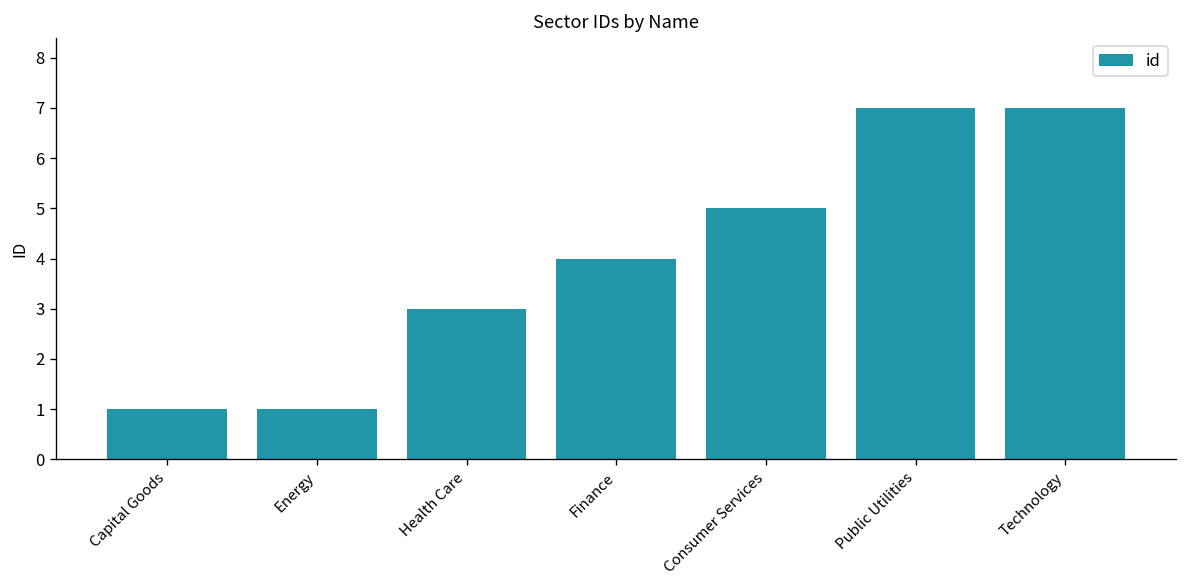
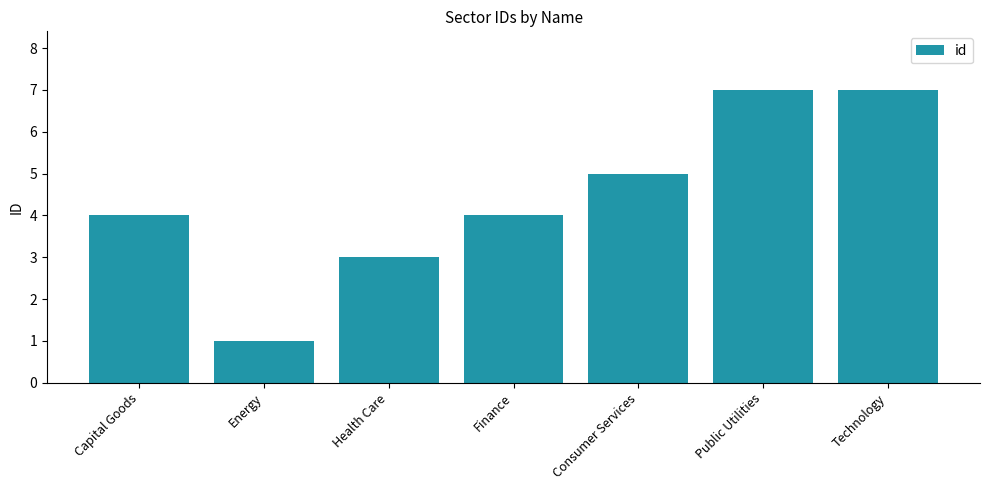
  {
-   "Capital Goods": 1,
+   "Capital Goods": 4,
    "Energy": 1,
    "Health Care": 3,
    "Finance": 4,
    "Consumer Services": 5,
    "Public Utilities": 7,
    "Technology": 7
  }
